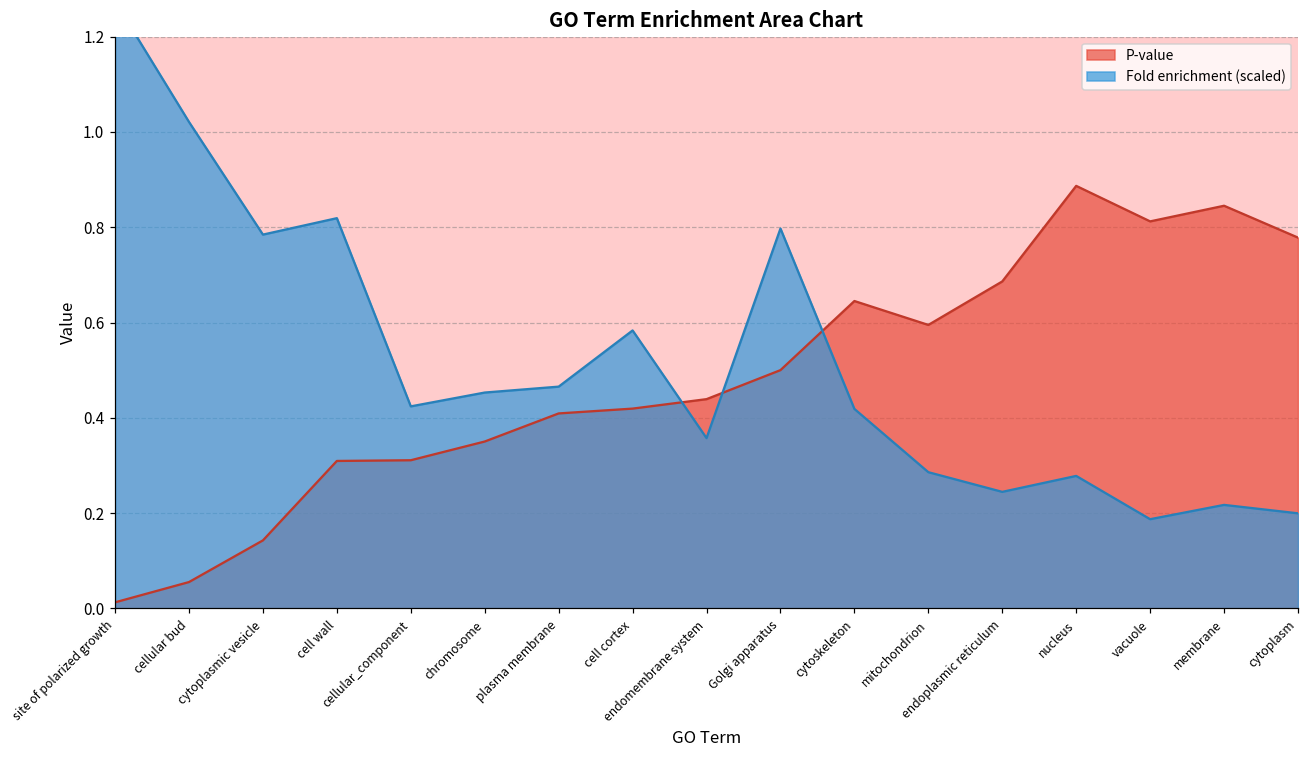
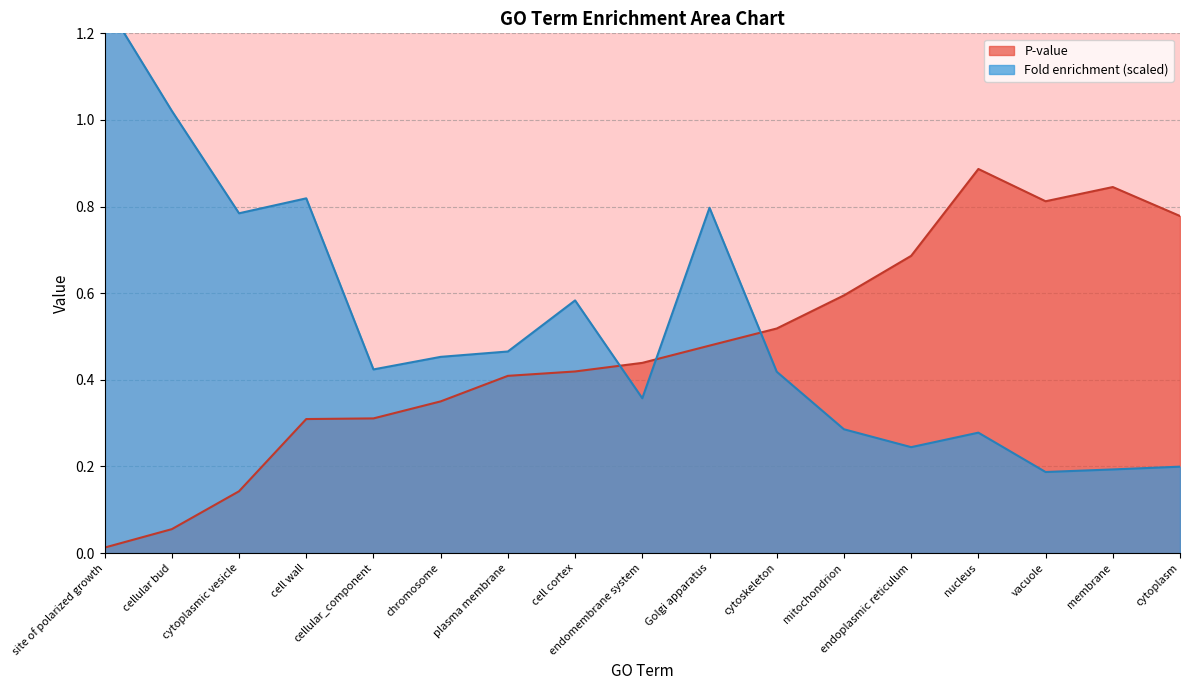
  {
    "P-value": {
      "site of polarized growth": 0.01,
      "cellular bud": 0.06,
      "cytoplasmic vesicle": 0.14,
      "cell wall": 0.31,
      "cellular_component": 0.31,
      "chromosome": 0.35,
      "plasma membrane": 0.41,
      "cell cortex": 0.42,
      "endomembrane system": 0.44,
-     "Golgi apparatus": 0.50,
-     "cytoskeleton": 0.65,
+     "Golgi apparatus": 0.48,
+     "cytoskeleton": 0.52,
      "mitochondrion": 0.60,
      "endoplasmic reticulum": 0.69,
      "nucleus": 0.89,
      "vacuole": 0.81,
      "membrane": 0.85,
      "cytoplasm": 0.78
    },
    "Fold enrichment (scaled)": {
      "cellular bud": 1.02,
      "cytoplasmic vesicle": 0.78,
      "cell wall": 0.82,
      "cellular_component": 0.42,
      "chromosome": 0.45,
      "plasma membrane": 0.47,
      "cell cortex": 0.58,
      "endomembrane system": 0.36,
      "Golgi apparatus": 0.80,
      "cytoskeleton": 0.42,
      "mitochondrion": 0.29,
      "endoplasmic reticulum": 0.24,
      "nucleus": 0.28,
      "vacuole": 0.19,
-     "membrane": 0.22,
+     "membrane": 0.19,
      "cytoplasm": 0.20
    }
  }
